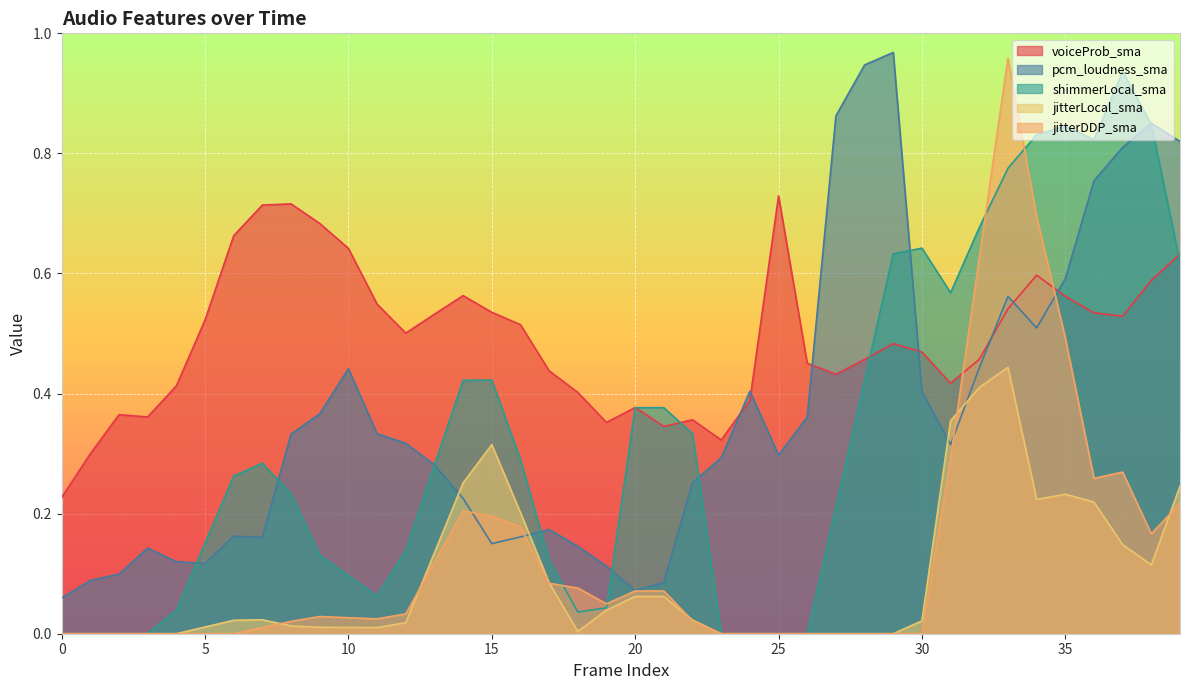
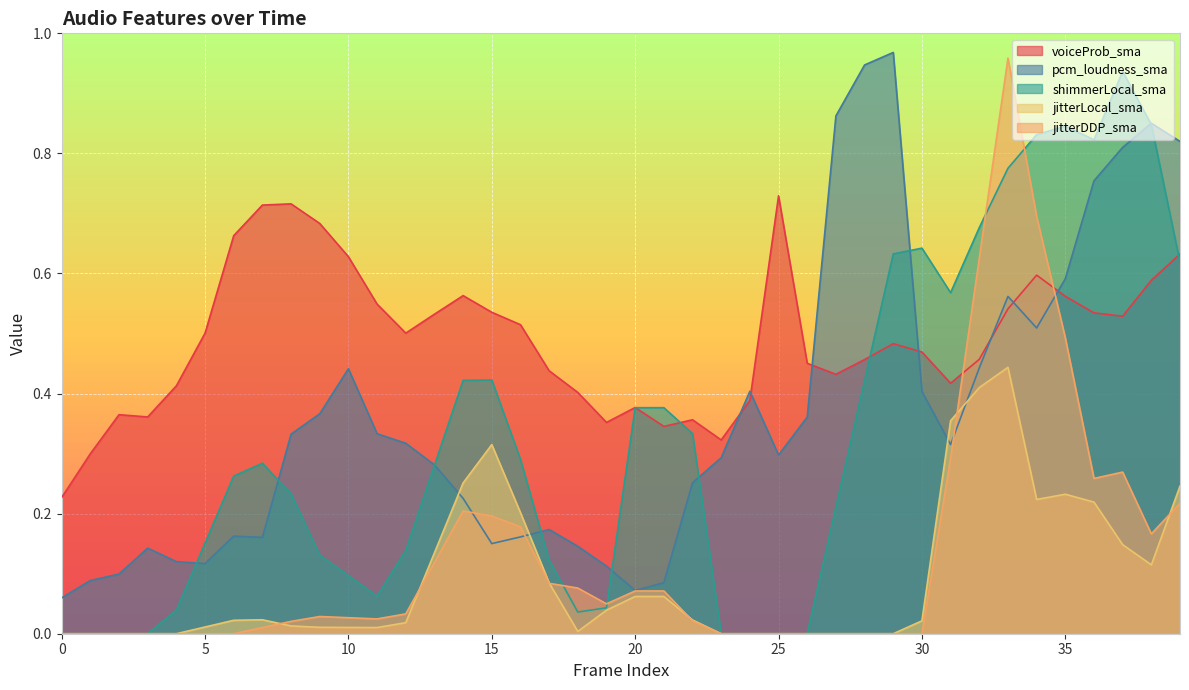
  {
    "voiceProb_sma": {
      "0": 0.23,
-     "5": 0.52,
-     "10": 0.64,
+     "5": 0.50,
+     "10": 0.63,
      "15": 0.54,
      "25": 0.73,
      "30": 0.47,
      "35": 0.56
    }
  }
